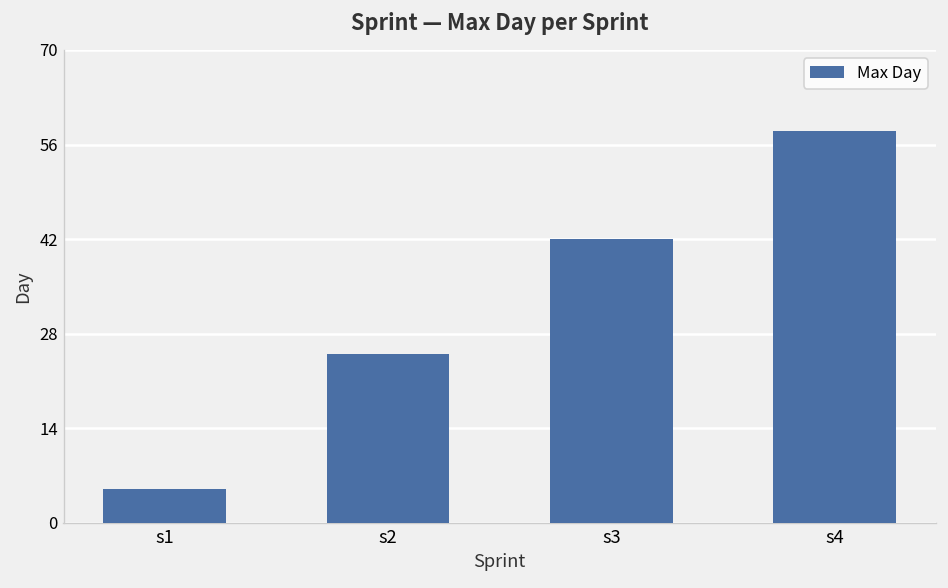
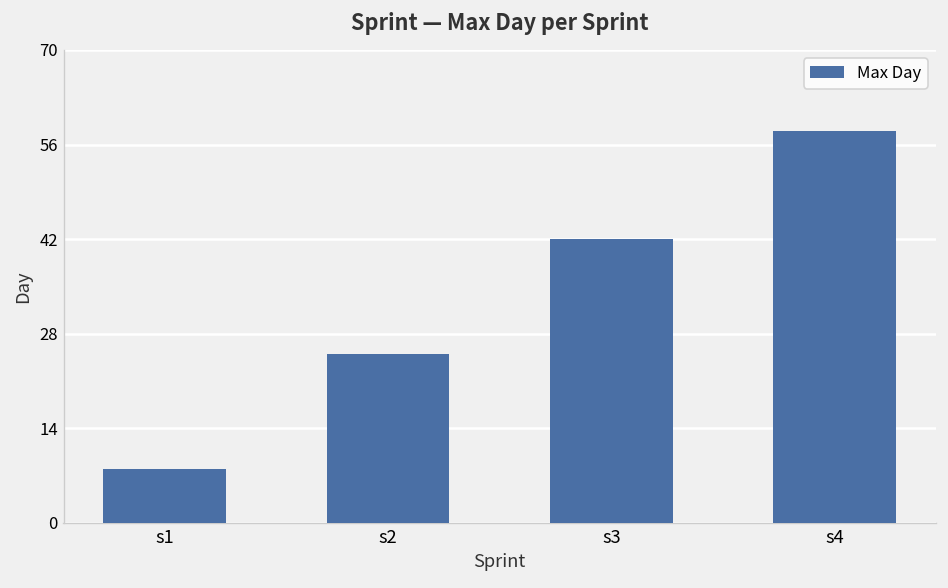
  {
-   "s1": 5,
+   "s1": 8,
    "s2": 25,
    "s3": 42,
    "s4": 58
  }
